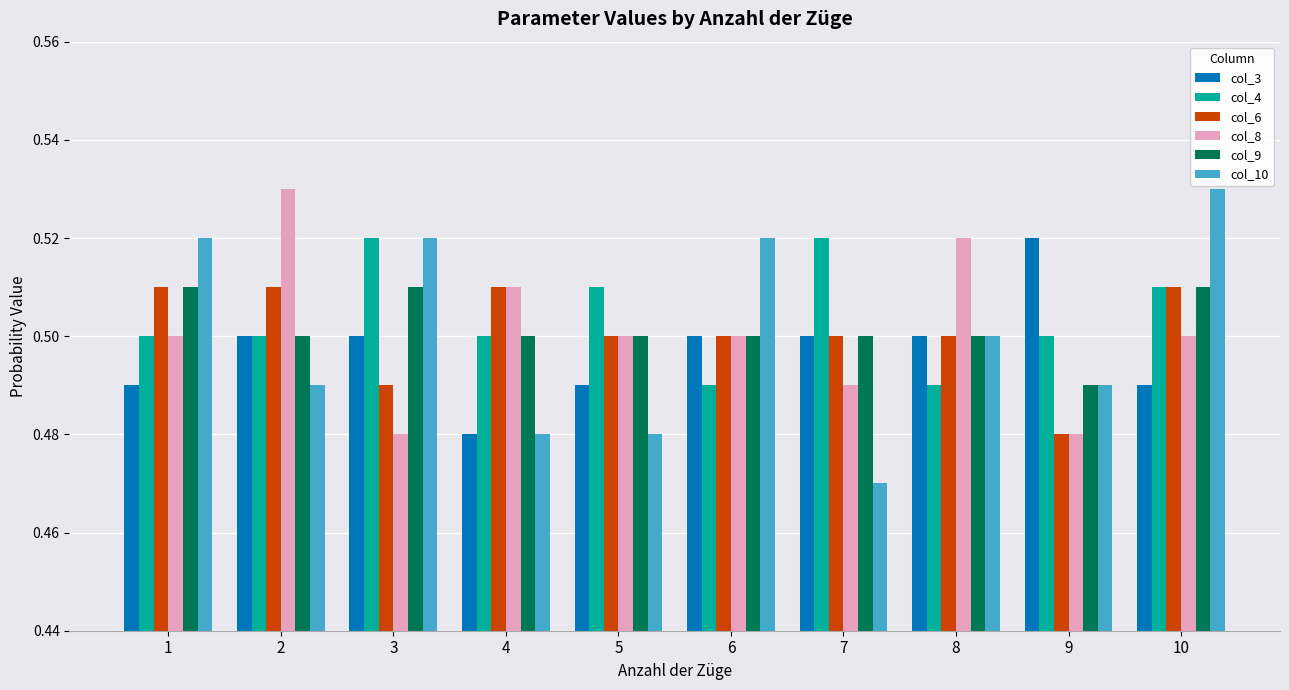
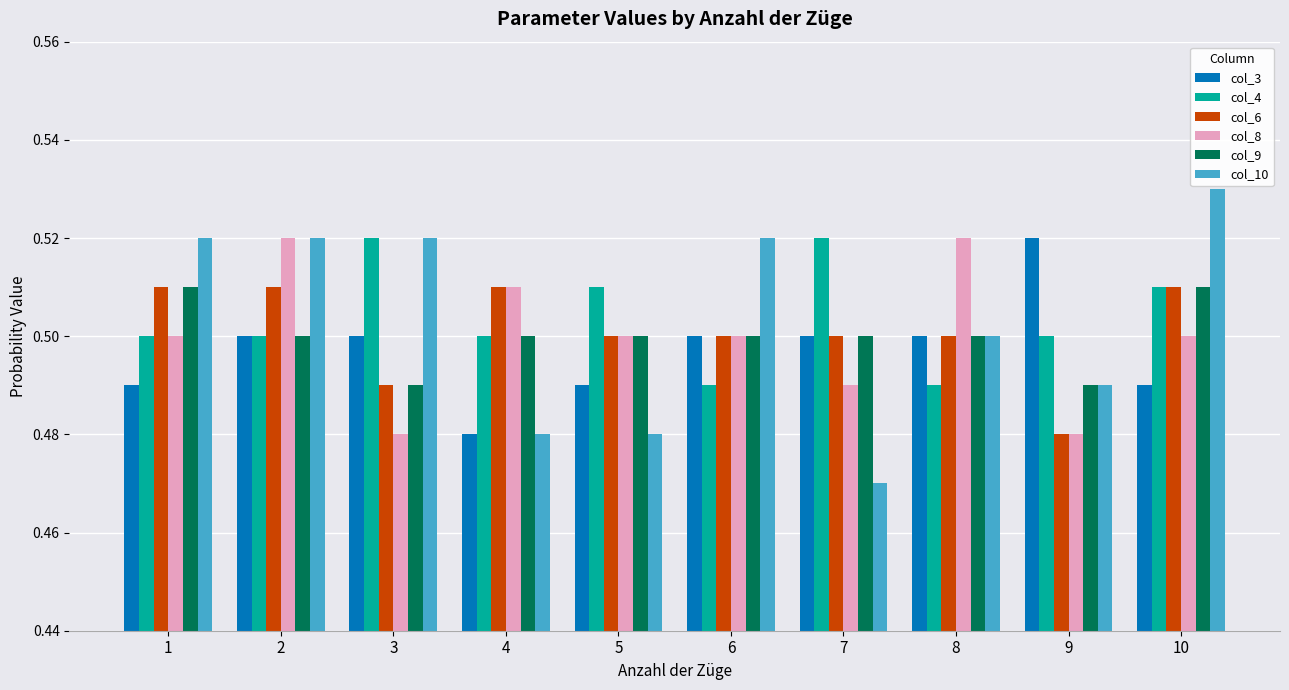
  {
    "col_3": {
      "1": 0.49,
      "2": 0.50,
      "3": 0.50,
      "4": 0.48,
      "5": 0.49,
      "6": 0.50,
      "7": 0.50,
      "8": 0.50,
      "9": 0.52,
      "10": 0.49
    },
    "col_4": {
      "1": 0.50,
      "2": 0.50,
      "3": 0.52,
      "4": 0.50,
      "5": 0.51,
      "6": 0.49,
      "7": 0.52,
      "8": 0.49,
      "9": 0.50,
      "10": 0.51
    },
    "col_6": {
      "1": 0.51,
      "2": 0.51,
      "3": 0.49,
      "4": 0.51,
      "5": 0.50,
      "6": 0.50,
      "7": 0.50,
      "8": 0.50,
      "9": 0.48,
      "10": 0.51
    },
    "col_8": {
      "1": 0.50,
-     "2": 0.53,
+     "2": 0.52,
      "3": 0.48,
      "4": 0.51,
      "5": 0.50,
      "6": 0.50,
      "7": 0.49,
      "8": 0.52,
      "9": 0.48,
      "10": 0.50
    },
    "col_9": {
      "1": 0.51,
      "2": 0.50,
-     "3": 0.51,
+     "3": 0.49,
      "4": 0.50,
      "5": 0.50,
      "6": 0.50,
      "7": 0.50,
      "8": 0.50,
      "9": 0.49,
      "10": 0.51
    },
    "col_10": {
      "1": 0.52,
-     "2": 0.49,
+     "2": 0.52,
      "3": 0.52,
      "4": 0.48,
      "5": 0.48,
      "6": 0.52,
      "7": 0.47,
      "8": 0.50,
      "9": 0.49,
      "10": 0.53
    }
  }
